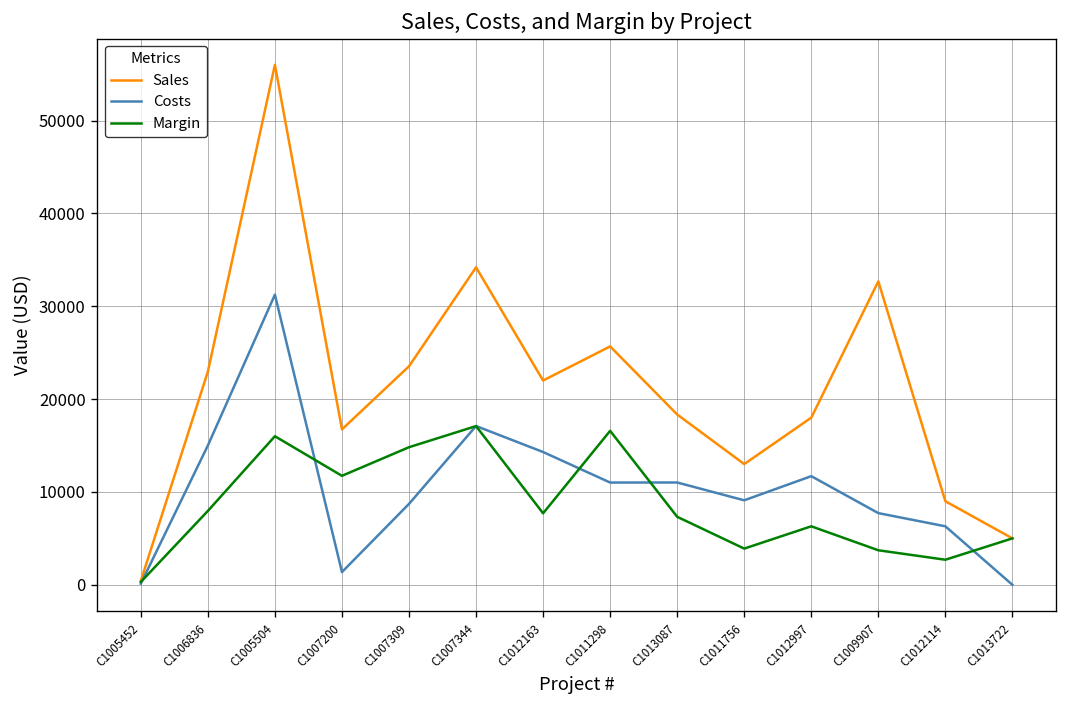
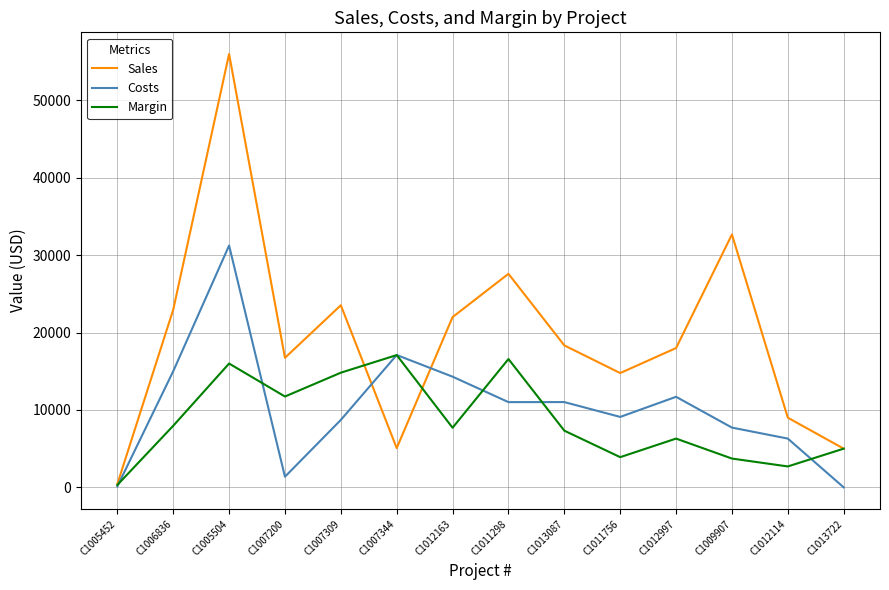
  {
    "Sales": {
      "C1006836": 23000,
      "C1005504": 56000,
      "C1007200": 17000,
      "C1007309": 24000,
-     "C1007344": 34000,
+     "C1007344": 5000,
      "C1012163": 22000,
-     "C1011298": 26000,
+     "C1011298": 28000,
      "C1013087": 18000,
-     "C1011756": 13000,
+     "C1011756": 15000,
      "C1012997": 18000,
      "C1009907": 33000,
      "C1012114": 9000
    },
    "Costs": {
      "C1006836": 15000,
      "C1005504": 31000,
      "C1007200": 1000,
      "C1007309": 9000,
      "C1012163": 14000,
      "C1011298": 11000,
      "C1013087": 11000,
      "C1011756": 9000,
      "C1012997": 12000,
      "C1009907": 8000,
      "C1012114": 6000,
      "C1013722": 0
    },
    "Margin": {
      "C1006836": 8000,
      "C1005504": 16000,
      "C1007200": 12000,
      "C1007309": 15000,
      "C1012163": 8000,
      "C1011298": 17000,
      "C1013087": 7000,
      "C1011756": 4000,
      "C1012997": 6000,
      "C1009907": 4000,
      "C1012114": 3000
    }
  }
